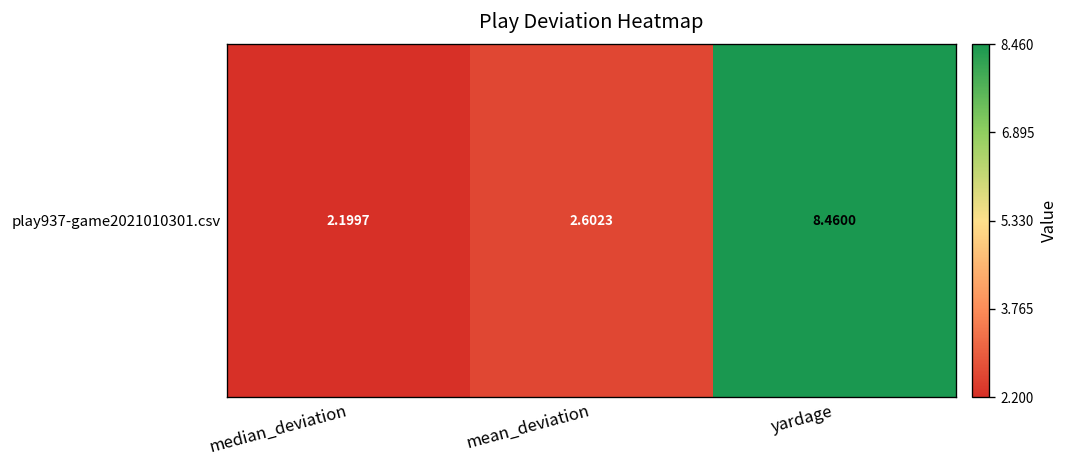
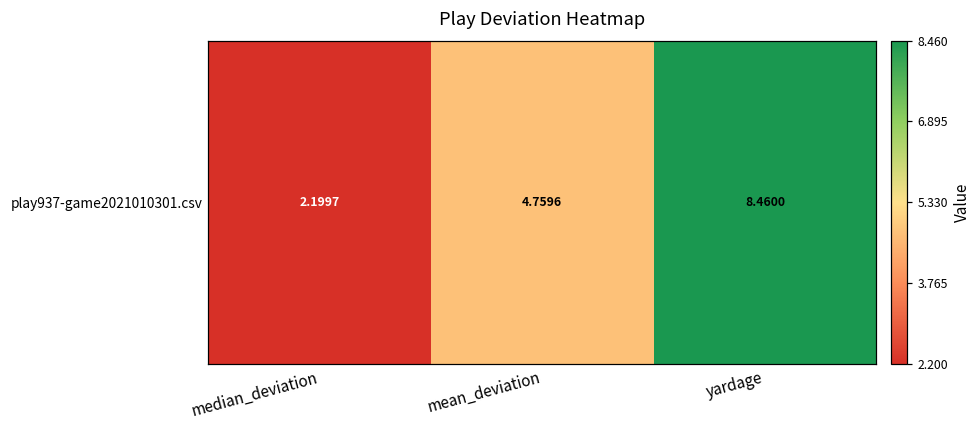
  {
    "play937-game2021010301.csv": {
      "median_deviation": 2.1997,
-     "mean_deviation": 2.6023,
+     "mean_deviation": 4.7596,
      "yardage": 8.4600
    }
  }
